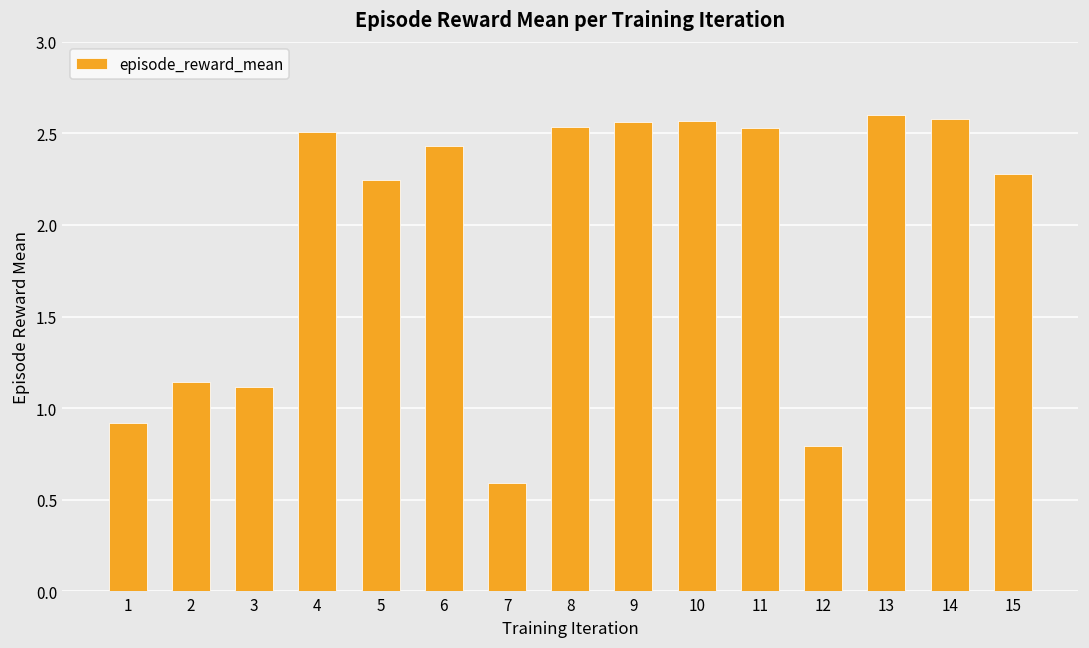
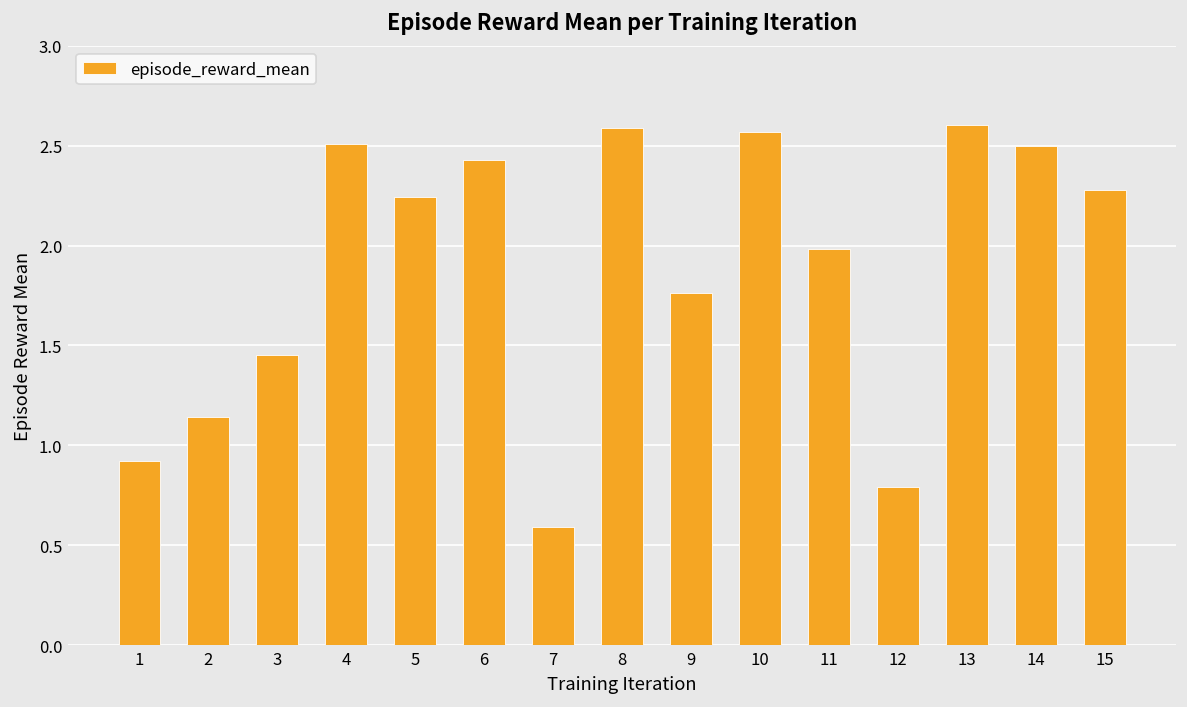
  {
    "1": 0.92,
    "2": 1.14,
-   "3": 1.11,
+   "3": 1.45,
    "4": 2.51,
    "5": 2.24,
    "6": 2.43,
    "7": 0.59,
-   "8": 2.53,
-   "9": 2.56,
+   "8": 2.59,
+   "9": 1.76,
    "10": 2.57,
-   "11": 2.53,
+   "11": 1.98,
    "12": 0.79,
    "13": 2.60,
-   "14": 2.58,
+   "14": 2.50,
    "15": 2.28
  }
